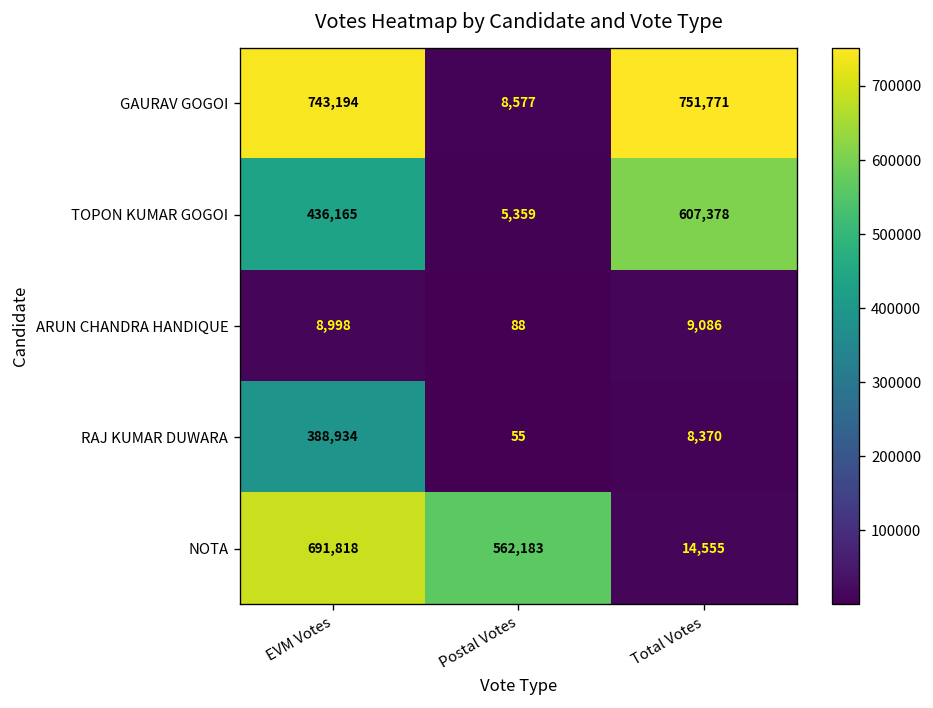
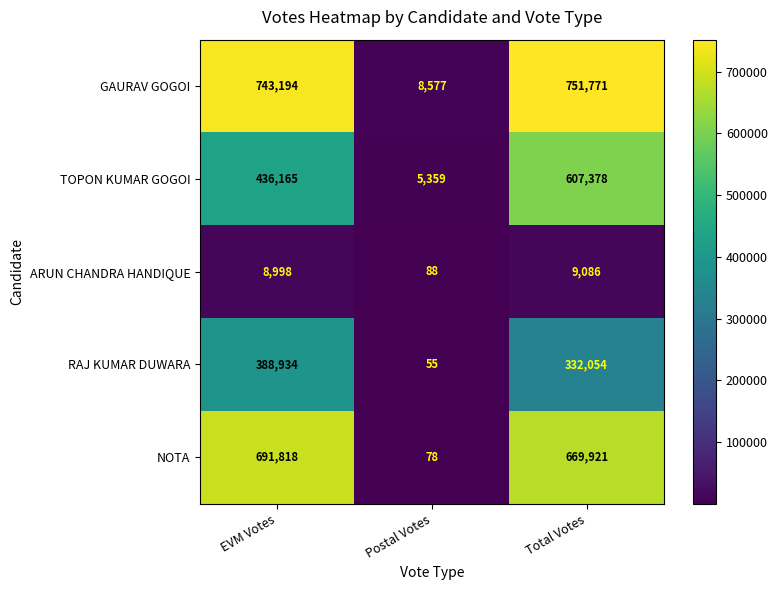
  {
    "GAURAV GOGOI": {
      "EVM Votes": "743,194",
      "Postal Votes": "8,577",
      "Total Votes": "751,771"
    },
    "TOPON KUMAR GOGOI": {
      "EVM Votes": "436,165",
      "Postal Votes": "5,359",
      "Total Votes": "607,378"
    },
    "ARUN CHANDRA HANDIQUE": {
      "EVM Votes": "8,998",
      "Postal Votes": "88",
      "Total Votes": "9,086"
    },
    "RAJ KUMAR DUWARA": {
      "EVM Votes": "388,934",
      "Postal Votes": "55",
-     "Total Votes": "8,370"
+     "Total Votes": "332,054"
    },
    "NOTA": {
      "EVM Votes": "691,818",
-     "Postal Votes": "562,183",
-     "Total Votes": "14,555"
+     "Postal Votes": "78",
+     "Total Votes": "669,921"
    }
  }
